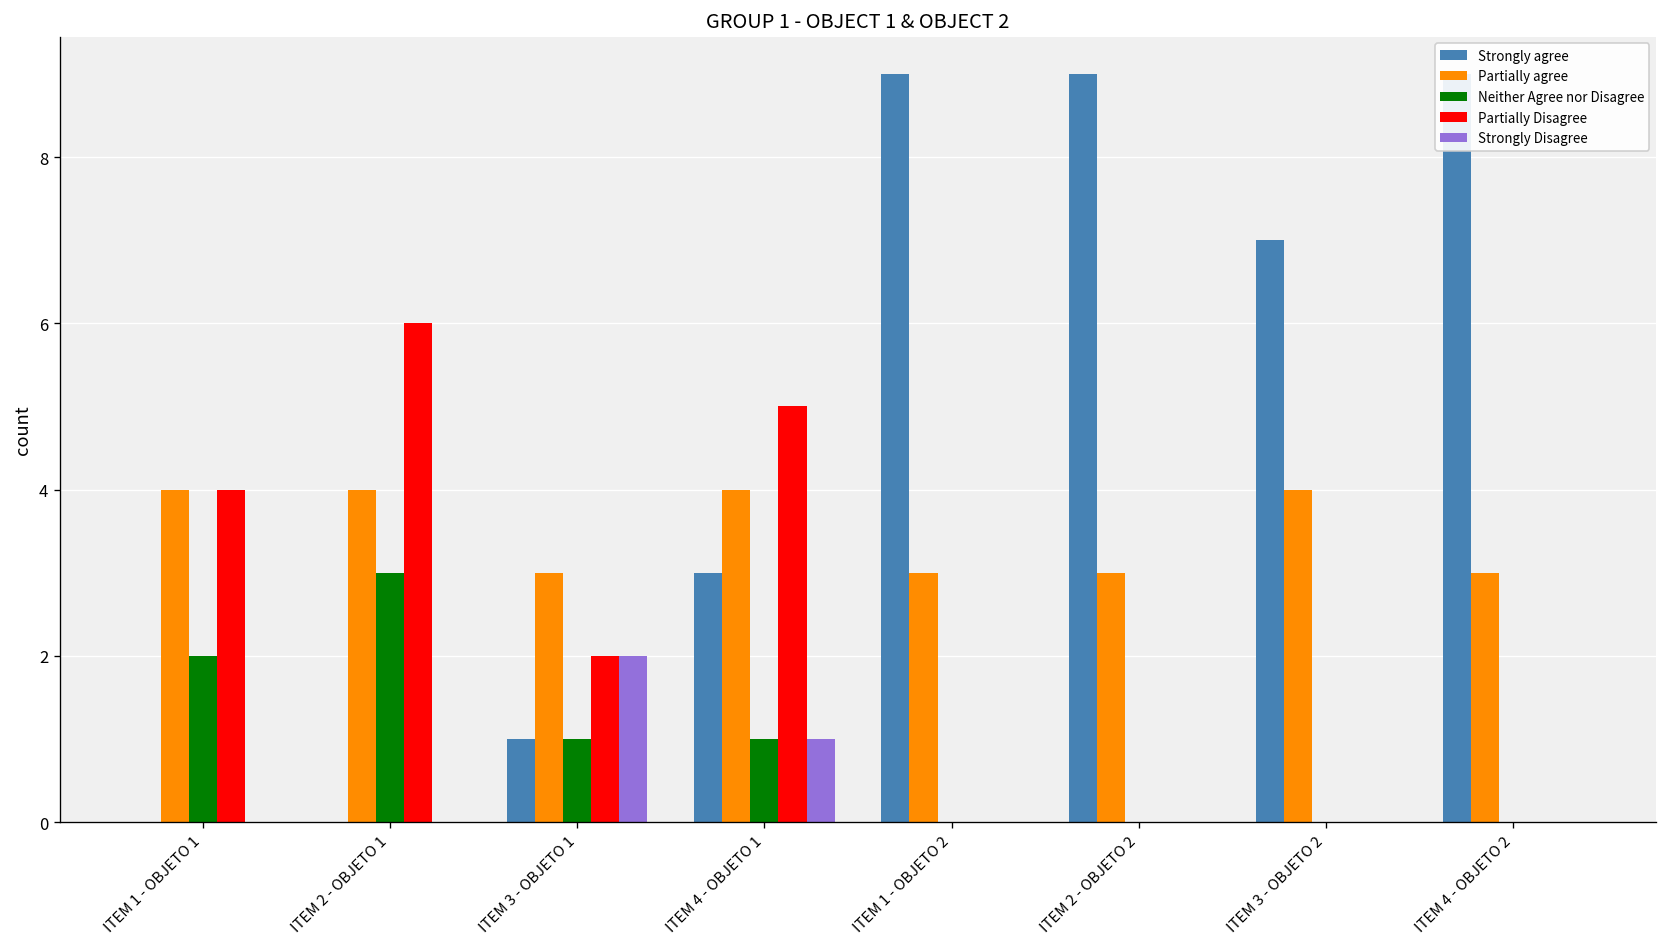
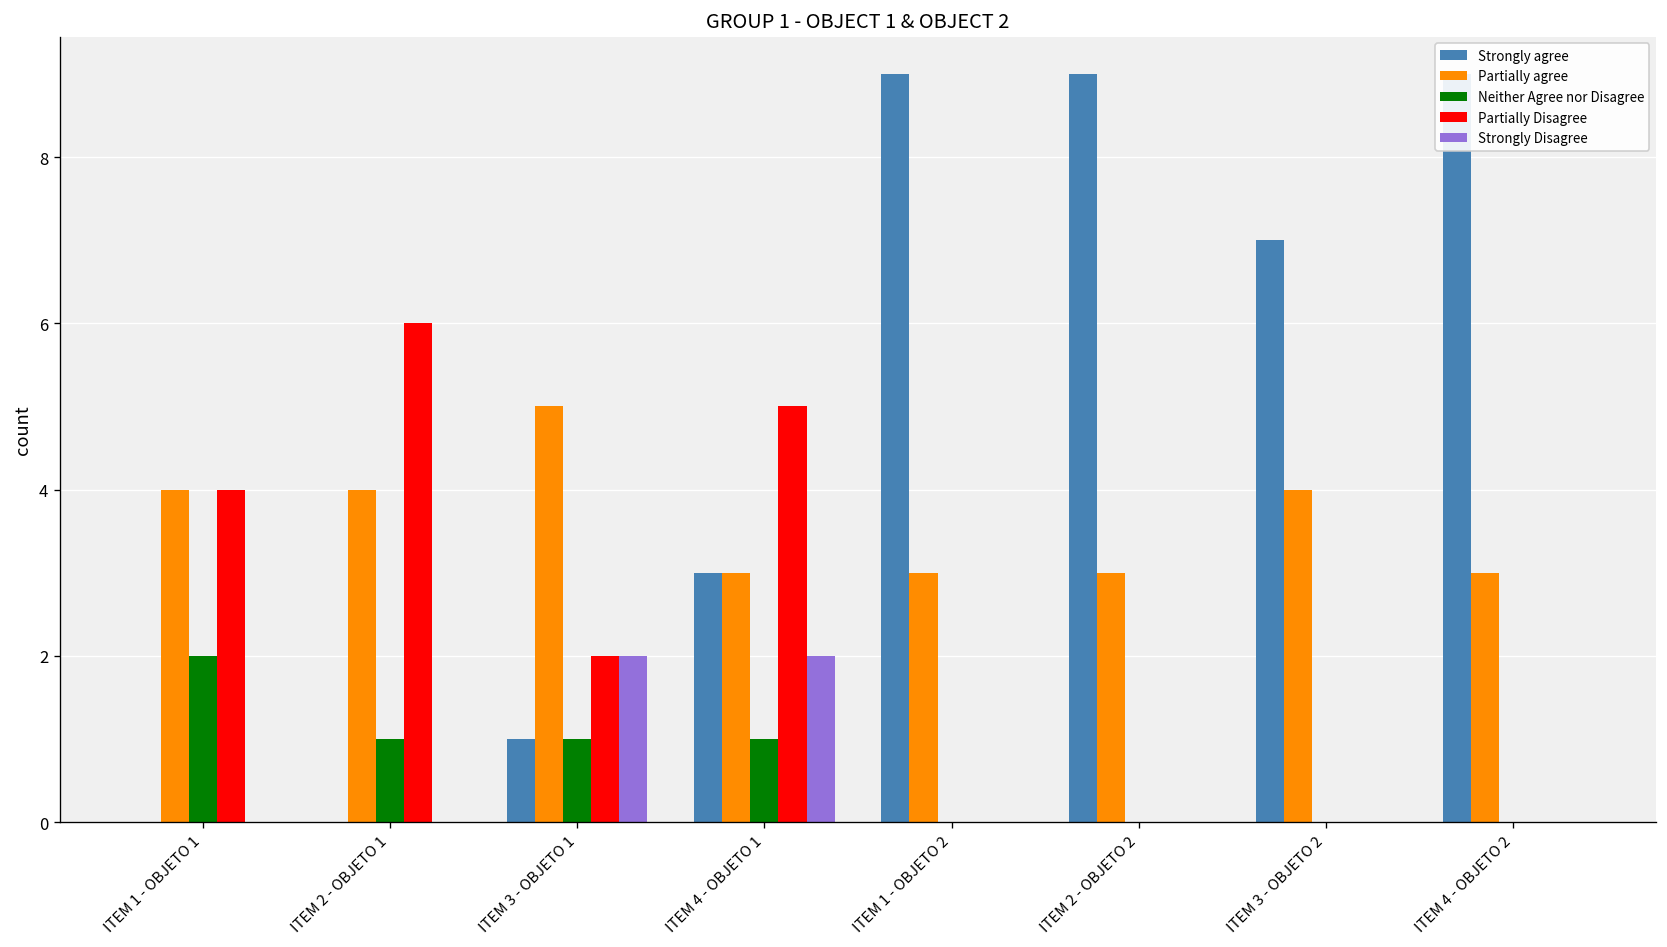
  {
    "Strongly agree": {
      "ITEM 1 - OBJETO 1": 0,
      "ITEM 2 - OBJETO 1": 0,
      "ITEM 3 - OBJETO 1": 1,
      "ITEM 4 - OBJETO 1": 3,
      "ITEM 1 - OBJETO 2": 9,
      "ITEM 2 - OBJETO 2": 9,
      "ITEM 3 - OBJETO 2": 7
    },
    "Partially agree": {
      "ITEM 1 - OBJETO 1": 4,
      "ITEM 2 - OBJETO 1": 4,
-     "ITEM 3 - OBJETO 1": 3,
-     "ITEM 4 - OBJETO 1": 4,
+     "ITEM 3 - OBJETO 1": 5,
+     "ITEM 4 - OBJETO 1": 3,
      "ITEM 1 - OBJETO 2": 3,
      "ITEM 2 - OBJETO 2": 3,
      "ITEM 3 - OBJETO 2": 4,
      "ITEM 4 - OBJETO 2": 3
    },
    "Neither Agree nor Disagree": {
      "ITEM 1 - OBJETO 1": 2,
-     "ITEM 2 - OBJETO 1": 3,
+     "ITEM 2 - OBJETO 1": 1,
      "ITEM 3 - OBJETO 1": 1,
      "ITEM 4 - OBJETO 1": 1,
      "ITEM 1 - OBJETO 2": 0,
      "ITEM 2 - OBJETO 2": 0,
      "ITEM 3 - OBJETO 2": 0,
      "ITEM 4 - OBJETO 2": 0
    },
    "Partially Disagree": {
      "ITEM 1 - OBJETO 1": 4,
      "ITEM 2 - OBJETO 1": 6,
      "ITEM 3 - OBJETO 1": 2,
      "ITEM 4 - OBJETO 1": 5,
      "ITEM 1 - OBJETO 2": 0,
      "ITEM 2 - OBJETO 2": 0,
      "ITEM 3 - OBJETO 2": 0,
      "ITEM 4 - OBJETO 2": 0
    },
    "Strongly Disagree": {
      "ITEM 1 - OBJETO 1": 0,
      "ITEM 2 - OBJETO 1": 0,
      "ITEM 3 - OBJETO 1": 2,
-     "ITEM 4 - OBJETO 1": 1,
+     "ITEM 4 - OBJETO 1": 2,
      "ITEM 1 - OBJETO 2": 0,
      "ITEM 2 - OBJETO 2": 0,
      "ITEM 3 - OBJETO 2": 0,
      "ITEM 4 - OBJETO 2": 0
    }
  }
